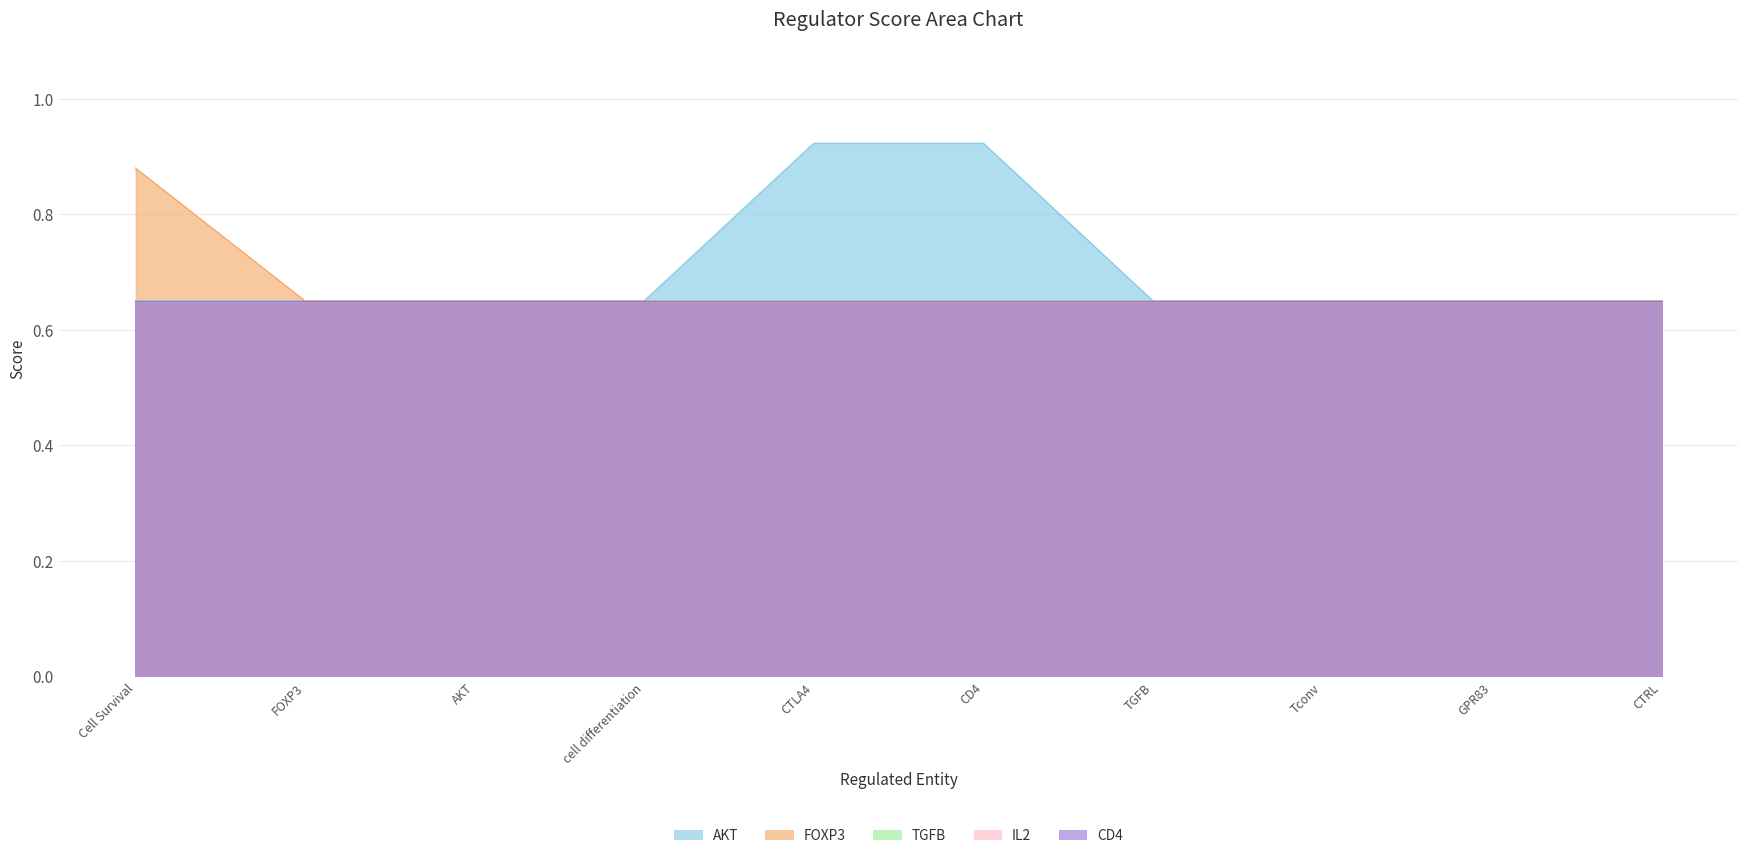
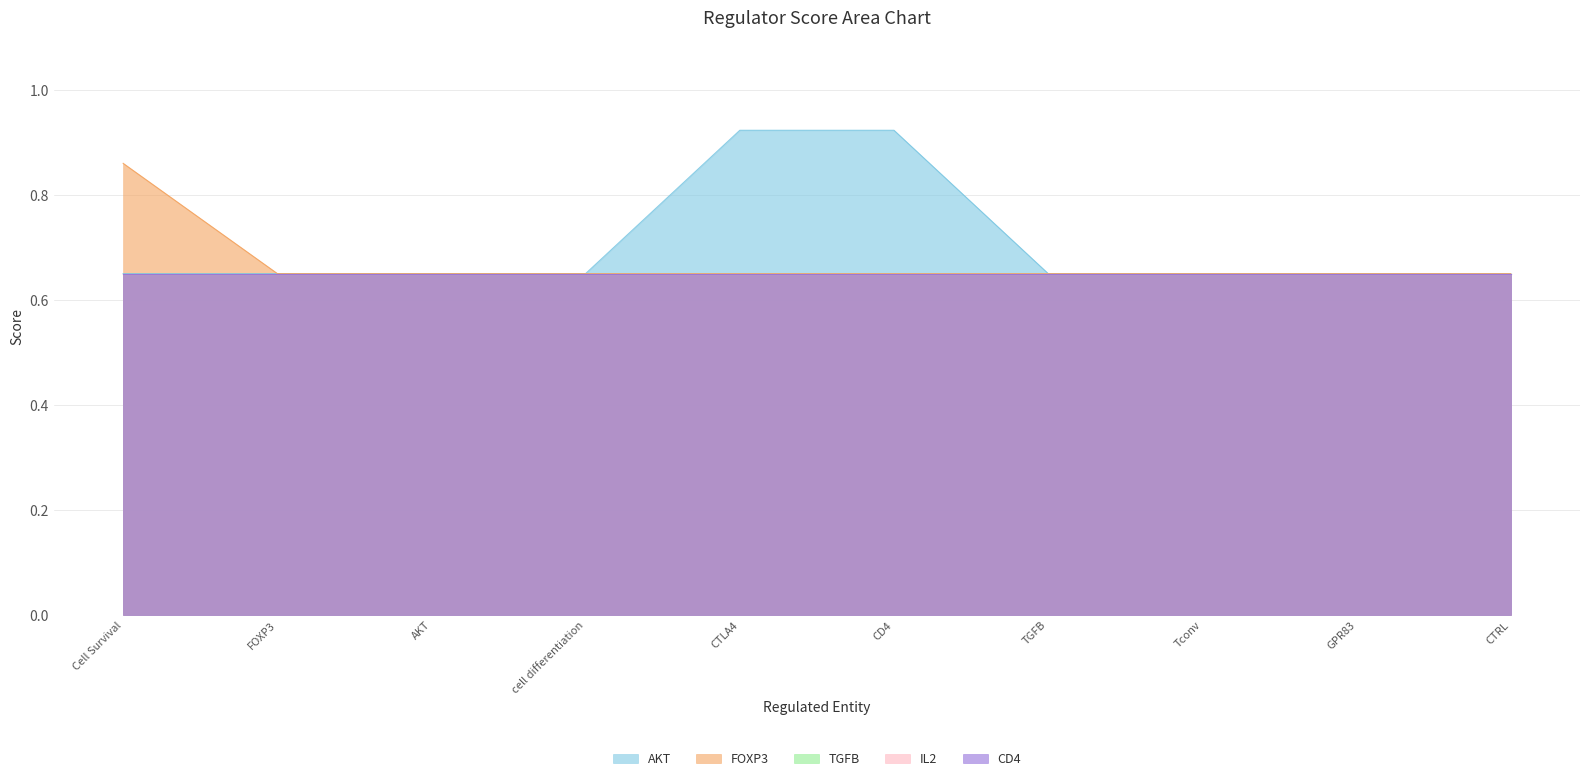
  {
    "AKT": {
      "CTLA4": 0.92,
      "CD4": 0.92
    },
    "FOXP3": {
-     "Cell Survival": 0.88
+     "Cell Survival": 0.86
    }
  }
